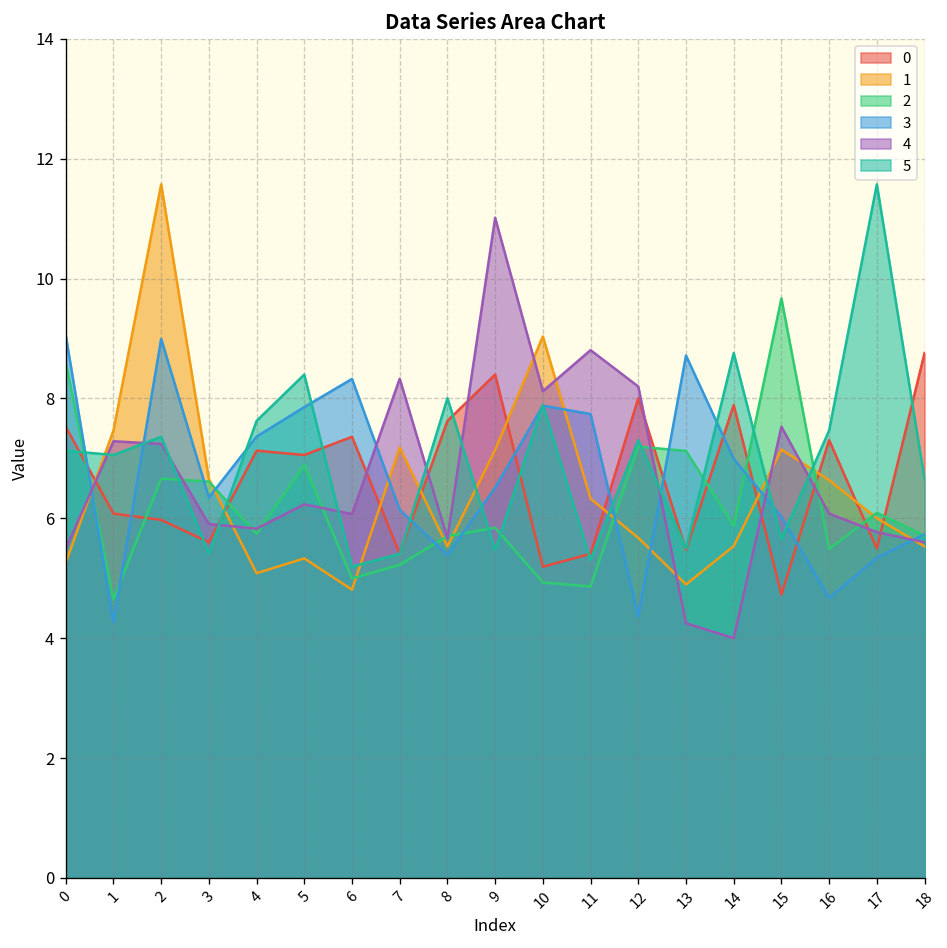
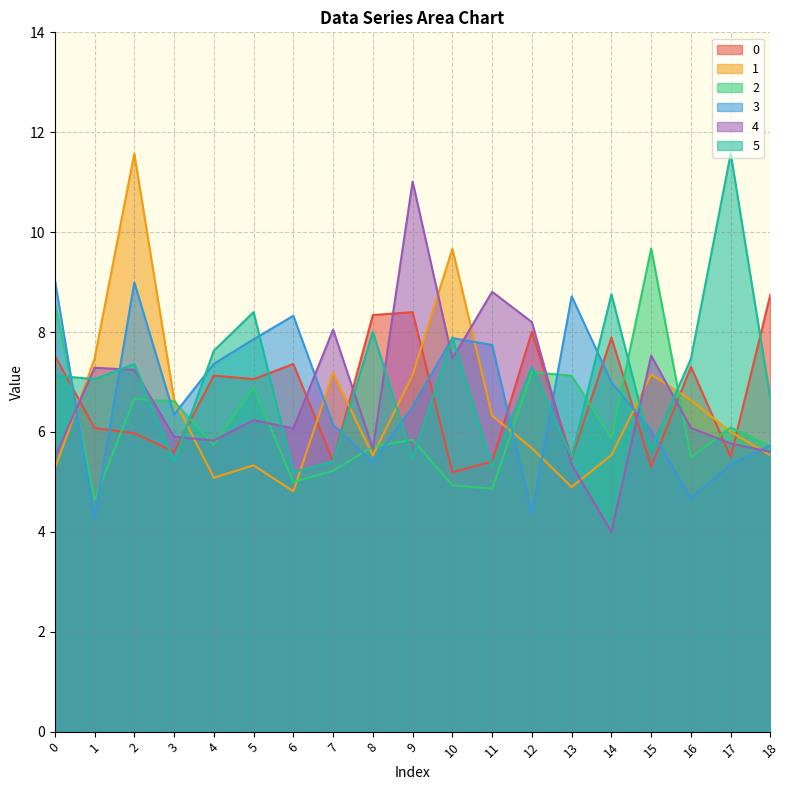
  {
    "0": {
      "0": 7.5,
      "1": 6.1,
      "2": 6.0,
      "3": 5.6,
      "4": 7.1,
      "5": 7.1,
      "6": 7.4,
-     "8": 7.6,
+     "8": 8.3,
      "9": 8.4,
      "10": 5.2,
      "11": 5.4,
      "12": 8.0,
      "14": 7.9,
-     "15": 4.7,
+     "15": 5.3,
      "16": 7.3,
      "17": 5.5,
      "18": 8.8
    },
    "1": {
      "0": 5.3,
      "1": 7.5,
      "2": 11.6,
      "4": 5.1,
      "5": 5.3,
      "6": 4.8,
      "7": 7.2,
      "8": 5.5,
      "9": 7.1,
-     "10": 9.0,
+     "10": 9.7,
      "11": 6.3,
      "12": 5.7,
      "13": 4.9,
      "14": 5.5,
      "15": 7.1,
      "16": 6.6,
      "17": 6.0,
      "18": 5.5
    },
    "3": {
      "0": 9.1,
      "1": 4.3,
      "2": 9.0,
      "3": 6.3,
      "4": 7.4,
      "5": 7.9,
      "6": 8.3,
      "7": 6.1,
      "8": 5.4,
      "9": 6.5,
      "11": 7.7,
      "12": 4.4,
      "13": 8.7,
      "14": 7.0,
      "15": 6.0,
      "16": 4.7,
      "17": 5.3
    },
    "4": {
      "0": 5.5,
      "1": 7.3,
      "2": 7.2,
      "3": 5.9,
      "4": 5.8,
      "5": 6.2,
      "6": 6.1,
-     "7": 8.3,
+     "7": 8.0,
      "9": 11.0,
-     "10": 8.1,
+     "10": 7.5,
      "11": 8.8,
      "12": 8.2,
-     "13": 4.2,
+     "13": 5.3,
      "14": 4.0,
      "15": 7.5,
      "16": 6.1,
      "17": 5.8,
      "18": 5.6
    }
  }
